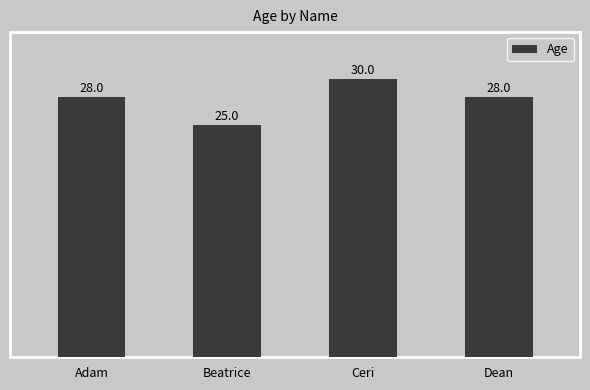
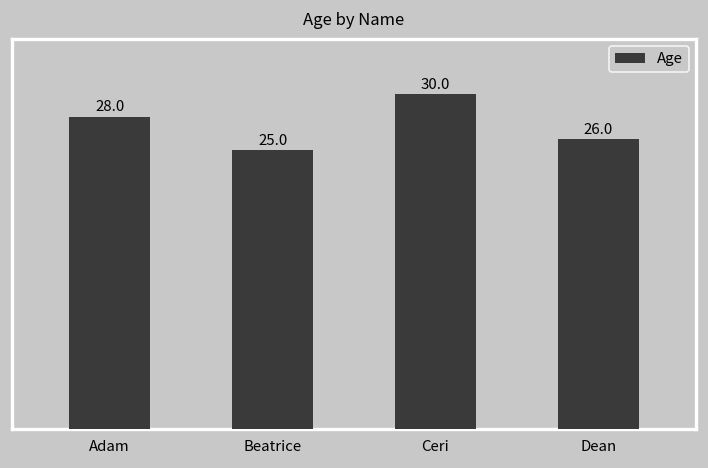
  {
    "Adam": 28.0,
    "Beatrice": 25.0,
    "Ceri": 30.0,
-   "Dean": 28.0
+   "Dean": 26.0
  }
